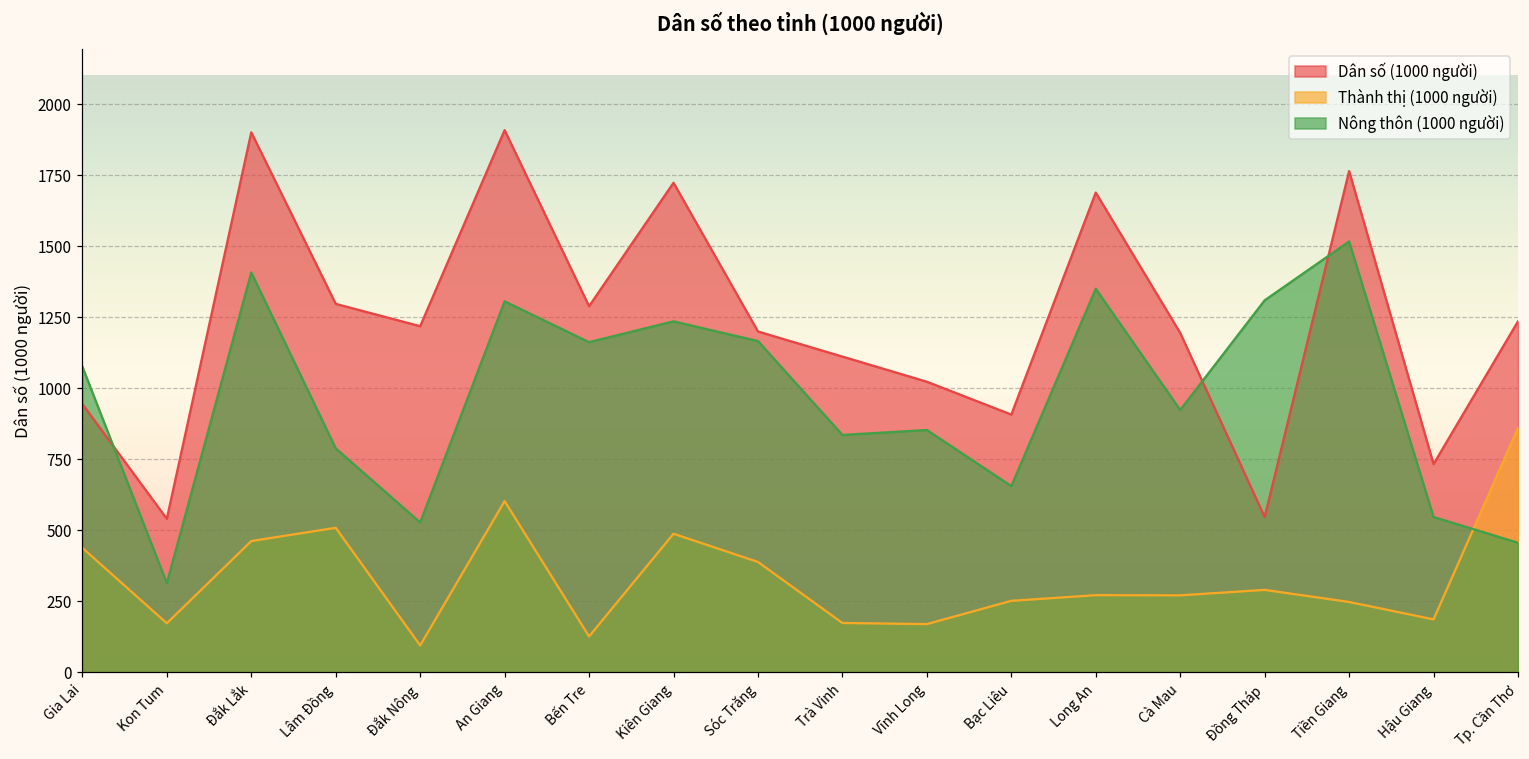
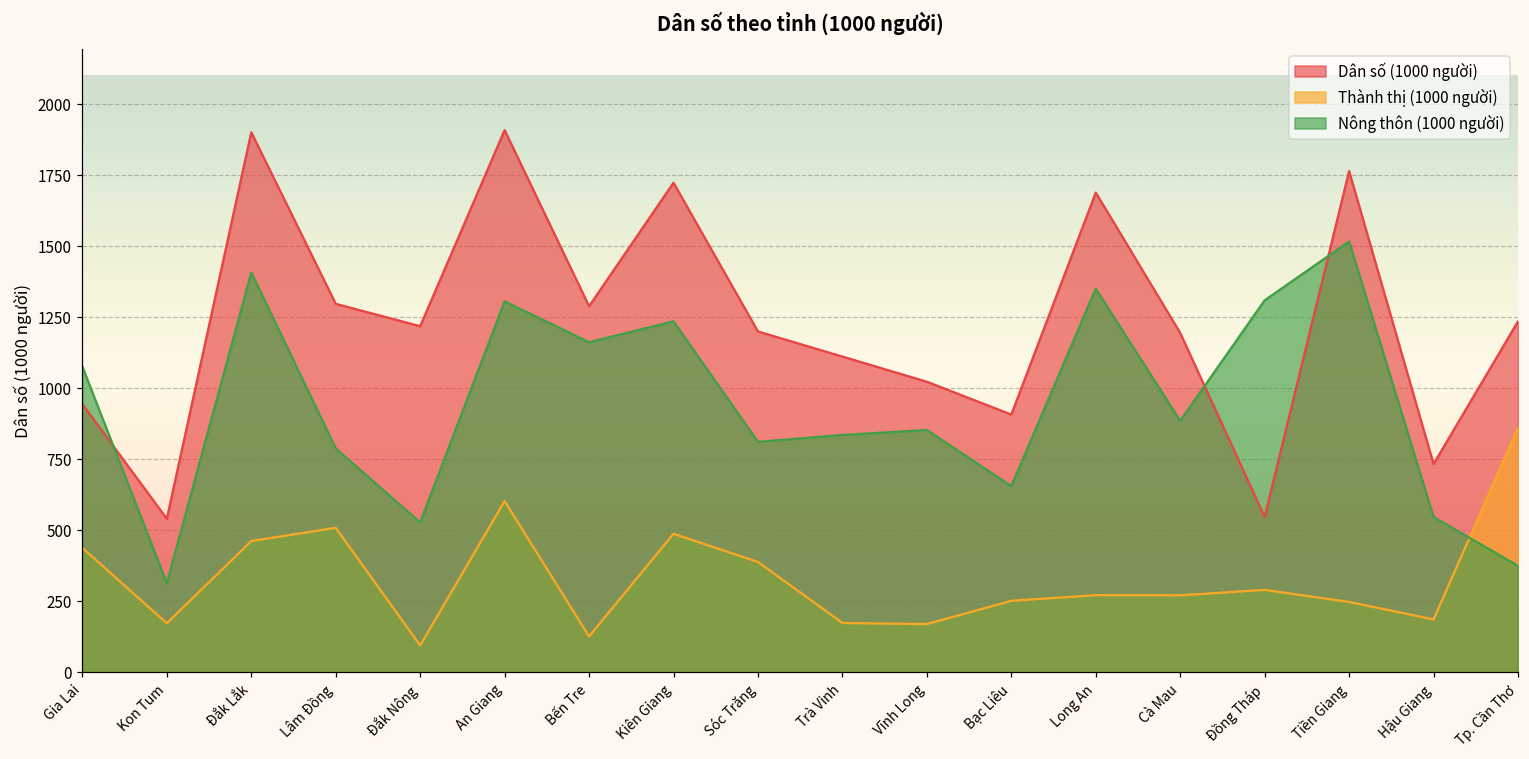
  {
    "Dân số (1000 người)": {
      "Gia Lai": 940,
      "Kon Tum": 540,
      "Đắk Lắk": 1900,
      "Lâm Đồng": 1300,
      "Đắk Nông": 1220,
      "An Giang": 1910,
      "Bến Tre": 1290,
      "Kiên Giang": 1720,
      "Sóc Trăng": 1200,
      "Trà Vinh": 1110,
      "Vĩnh Long": 1020,
      "Bạc Liêu": 910,
      "Long An": 1690,
      "Cà Mau": 1190,
      "Đồng Tháp": 550,
      "Tiền Giang": 1760,
      "Hậu Giang": 730,
      "Tp. Cần Thơ": 1240
    },
    "Thành thị (1000 người)": {
      "Gia Lai": 440,
      "Kon Tum": 170,
      "Đắk Lắk": 460,
      "Lâm Đồng": 510,
      "Đắk Nông": 90,
      "An Giang": 600,
      "Bến Tre": 130,
      "Kiên Giang": 490,
      "Sóc Trăng": 390,
      "Trà Vinh": 170,
      "Vĩnh Long": 170,
      "Bạc Liêu": 250,
      "Long An": 270,
      "Cà Mau": 270,
      "Đồng Tháp": 290,
      "Tiền Giang": 250,
      "Hậu Giang": 190,
      "Tp. Cần Thơ": 860
    },
    "Nông thôn (1000 người)": {
      "Gia Lai": 1080,
      "Kon Tum": 310,
      "Đắk Lắk": 1410,
      "Lâm Đồng": 790,
      "Đắk Nông": 530,
      "An Giang": 1310,
      "Bến Tre": 1160,
      "Kiên Giang": 1240,
-     "Sóc Trăng": 1170,
+     "Sóc Trăng": 810,
      "Trà Vinh": 840,
      "Vĩnh Long": 850,
      "Bạc Liêu": 660,
      "Long An": 1350,
-     "Cà Mau": 920,
+     "Cà Mau": 890,
      "Đồng Tháp": 1310,
      "Tiền Giang": 1520,
      "Hậu Giang": 550,
-     "Tp. Cần Thơ": 460
+     "Tp. Cần Thơ": 370
    }
  }
